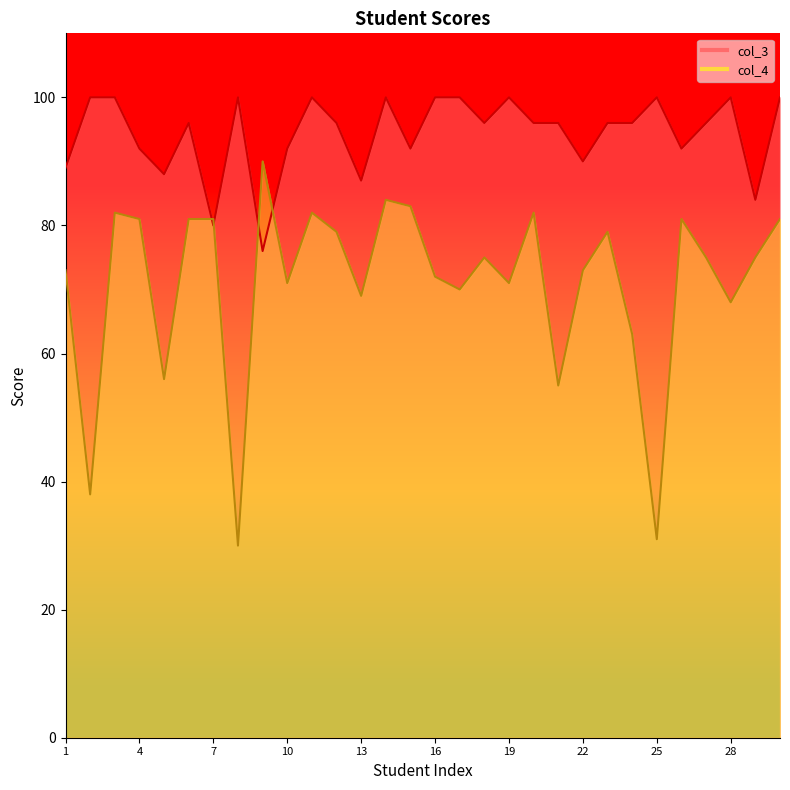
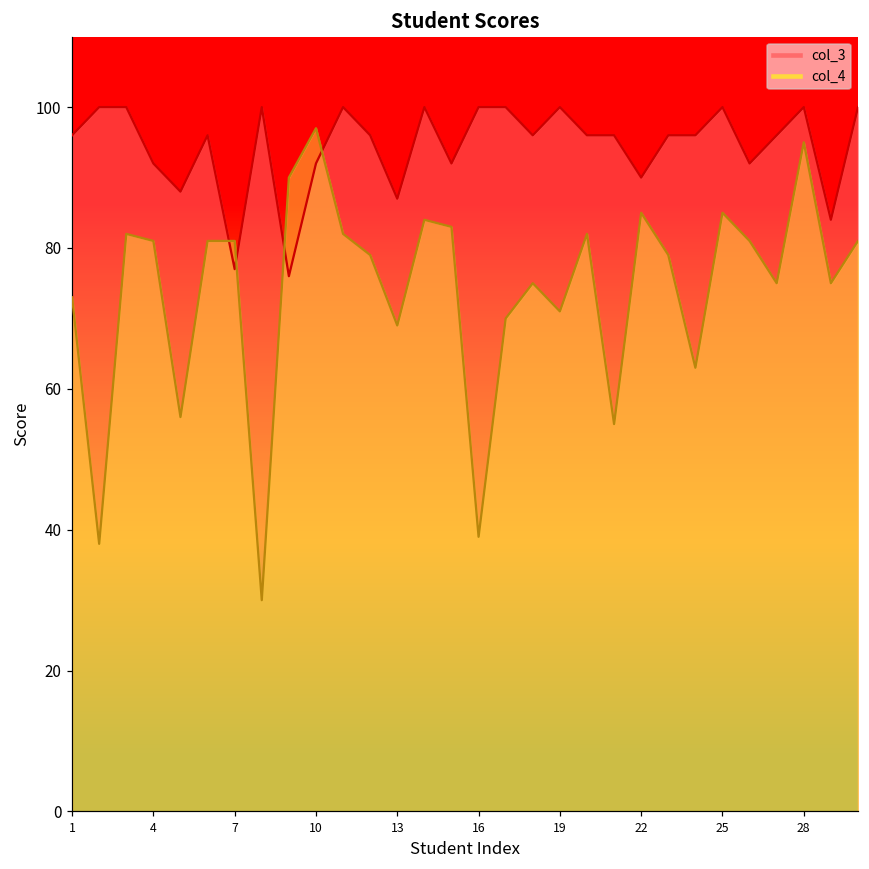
  {
    "col_3": {
-     "1": 89,
+     "1": 96,
      "4": 92,
-     "7": 80,
+     "7": 77,
      "10": 92,
      "13": 87,
      "16": 100,
      "19": 100,
      "22": 90,
      "25": 100,
      "28": 100
    },
    "col_4": {
      "1": 73,
      "4": 81,
      "7": 81,
-     "10": 71,
+     "10": 97,
      "13": 69,
-     "16": 72,
+     "16": 39,
      "19": 71,
-     "22": 73,
-     "25": 31,
-     "28": 68
+     "22": 85,
+     "25": 85,
+     "28": 95
    }
  }
